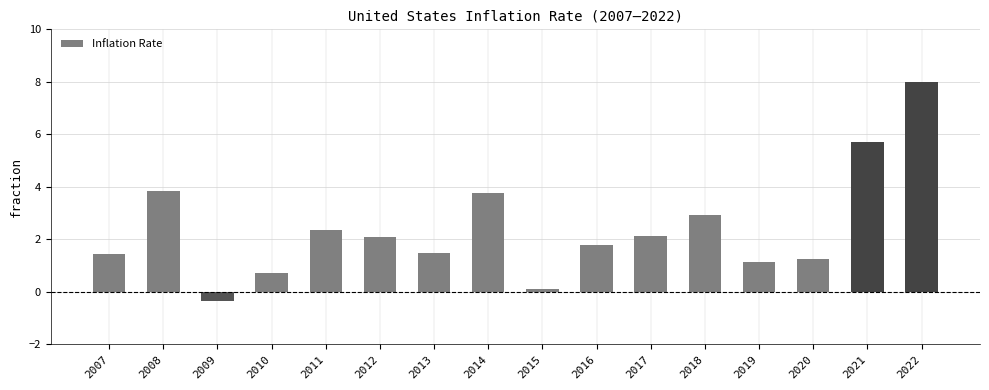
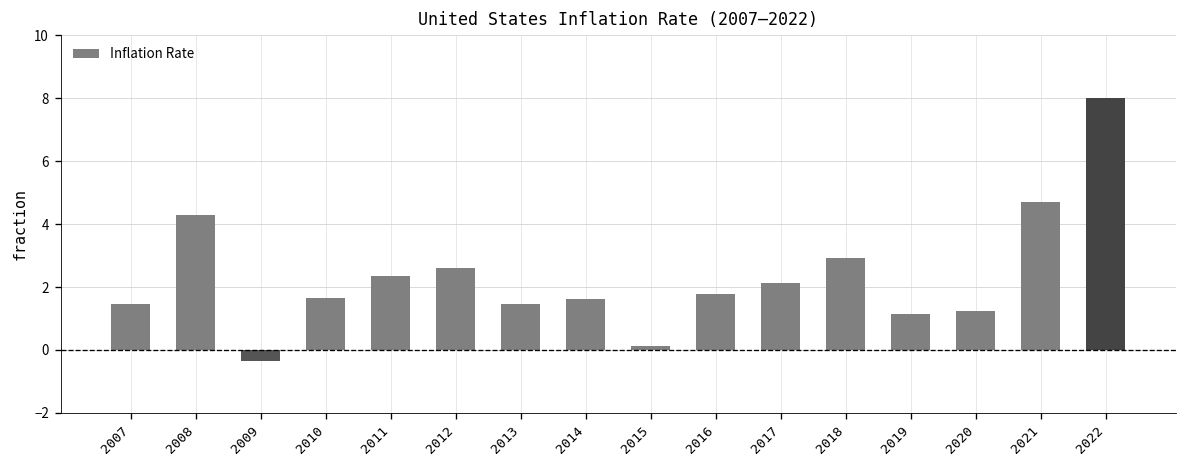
  {
    "2007": 1.5,
-   "2008": 3.8,
+   "2008": 4.3,
    "2009": -0.4,
-   "2010": 0.7,
+   "2010": 1.6,
    "2011": 2.4,
-   "2012": 2.1,
+   "2012": 2.6,
    "2013": 1.5,
-   "2014": 3.8,
+   "2014": 1.6,
    "2015": 0.1,
    "2016": 1.8,
    "2017": 2.1,
    "2018": 2.9,
    "2019": 1.1,
    "2020": 1.2,
-   "2021": 5.7,
+   "2021": 4.7,
    "2022": 8.0
  }
